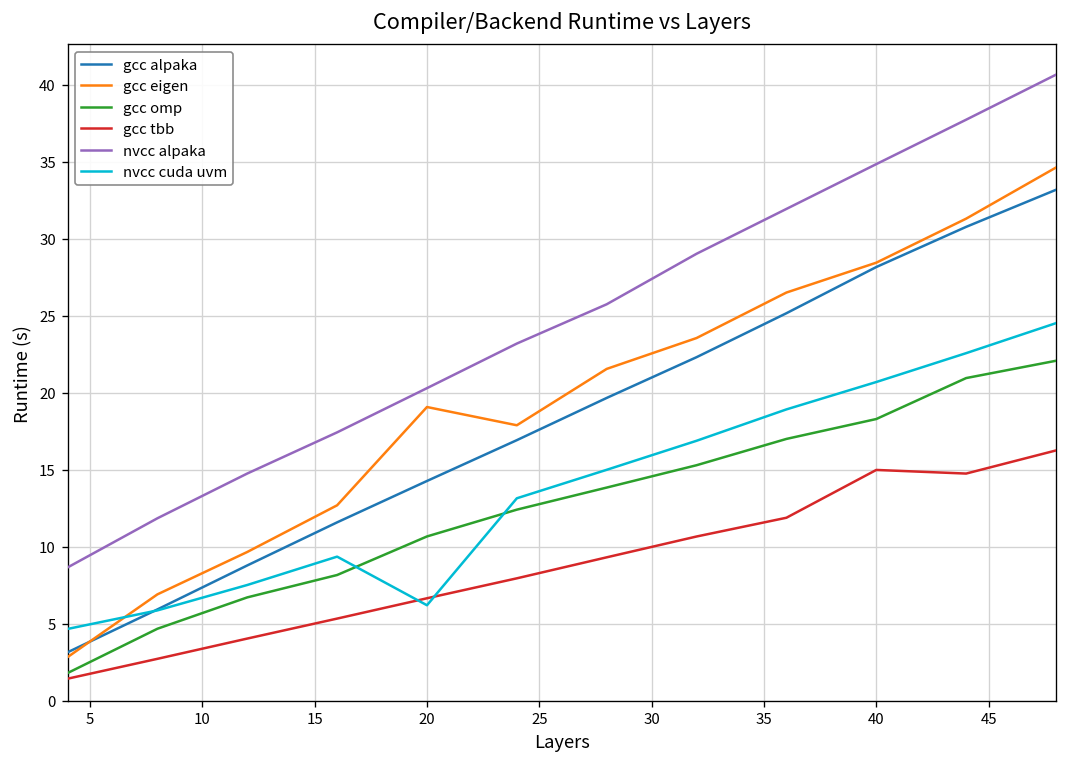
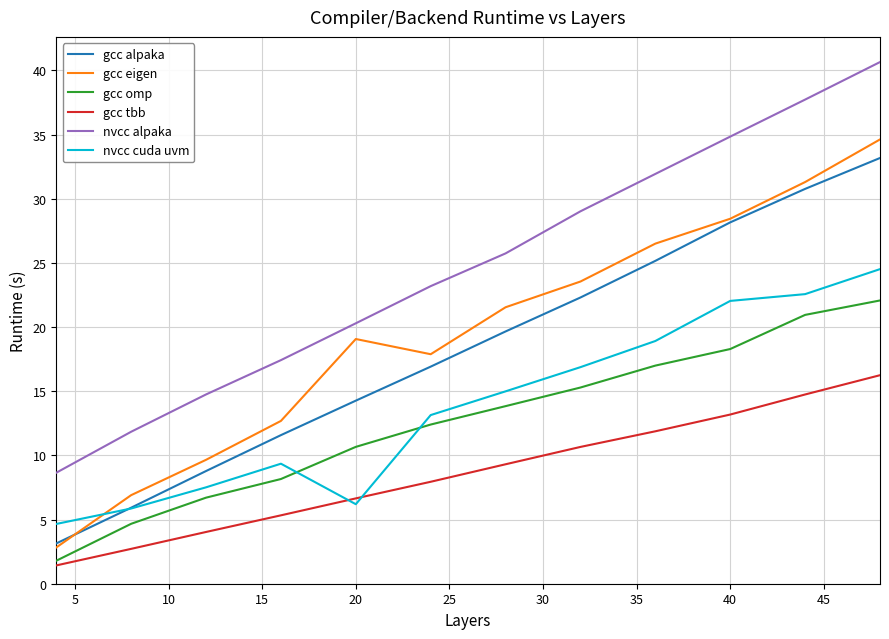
  {
    "gcc alpaka": {
      "20": 14.3,
      "40": 28.2
    },
    "gcc eigen": {
      "20": 19.1,
      "40": 28.4
    },
    "gcc omp": {
      "20": 10.7,
      "40": 18.3
    },
    "gcc tbb": {
      "20": 6.7,
-     "40": 15.0
+     "40": 13.2
    },
    "nvcc alpaka": {
      "20": 20.3,
      "40": 34.8
    },
    "nvcc cuda uvm": {
      "20": 6.2,
-     "40": 20.7
+     "40": 22.0
    }
  }
